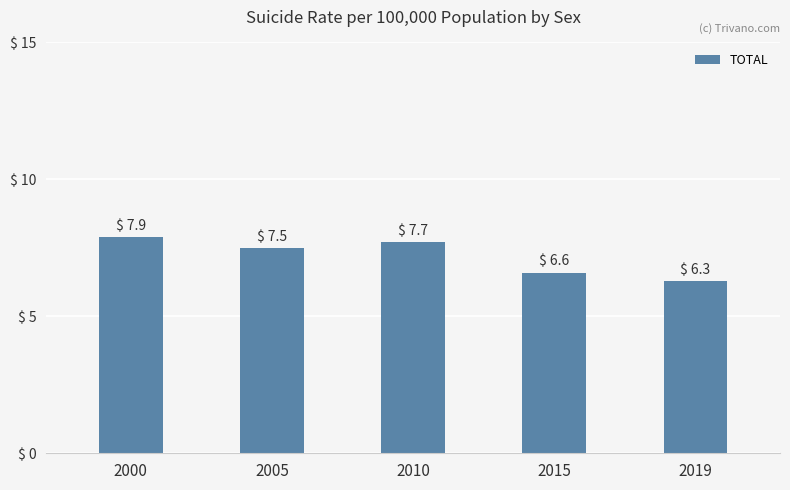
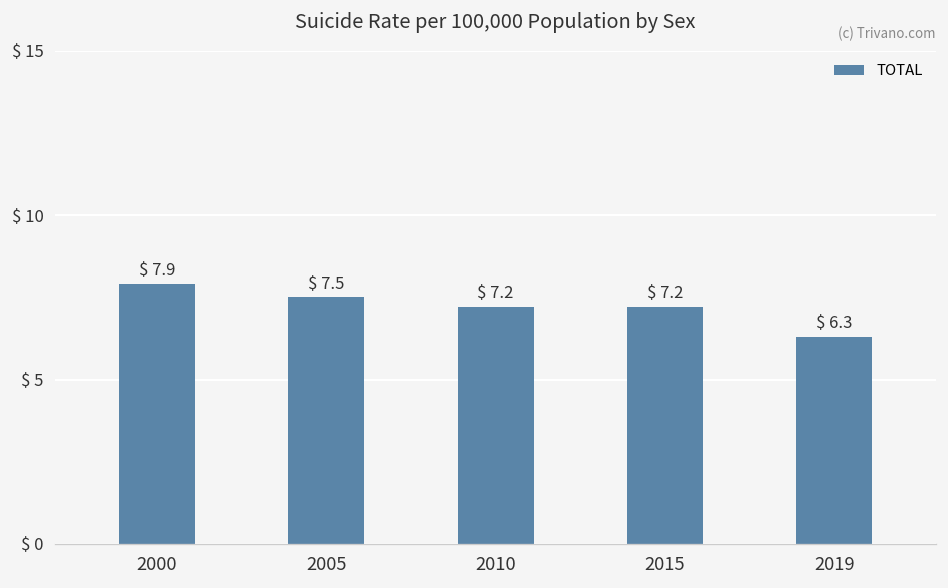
  {
    "2000": 7.9,
    "2005": 7.5,
-   "2010": 7.7,
-   "2015": 6.6,
+   "2010": 7.2,
+   "2015": 7.2,
    "2019": 6.3
  }
